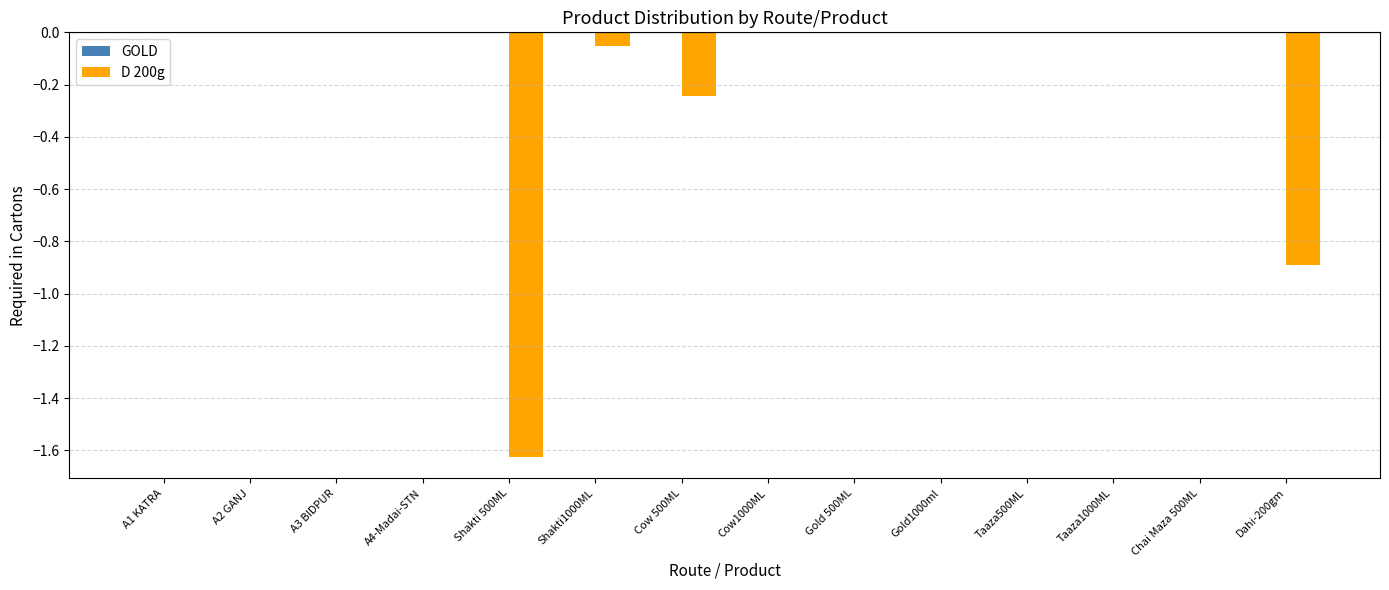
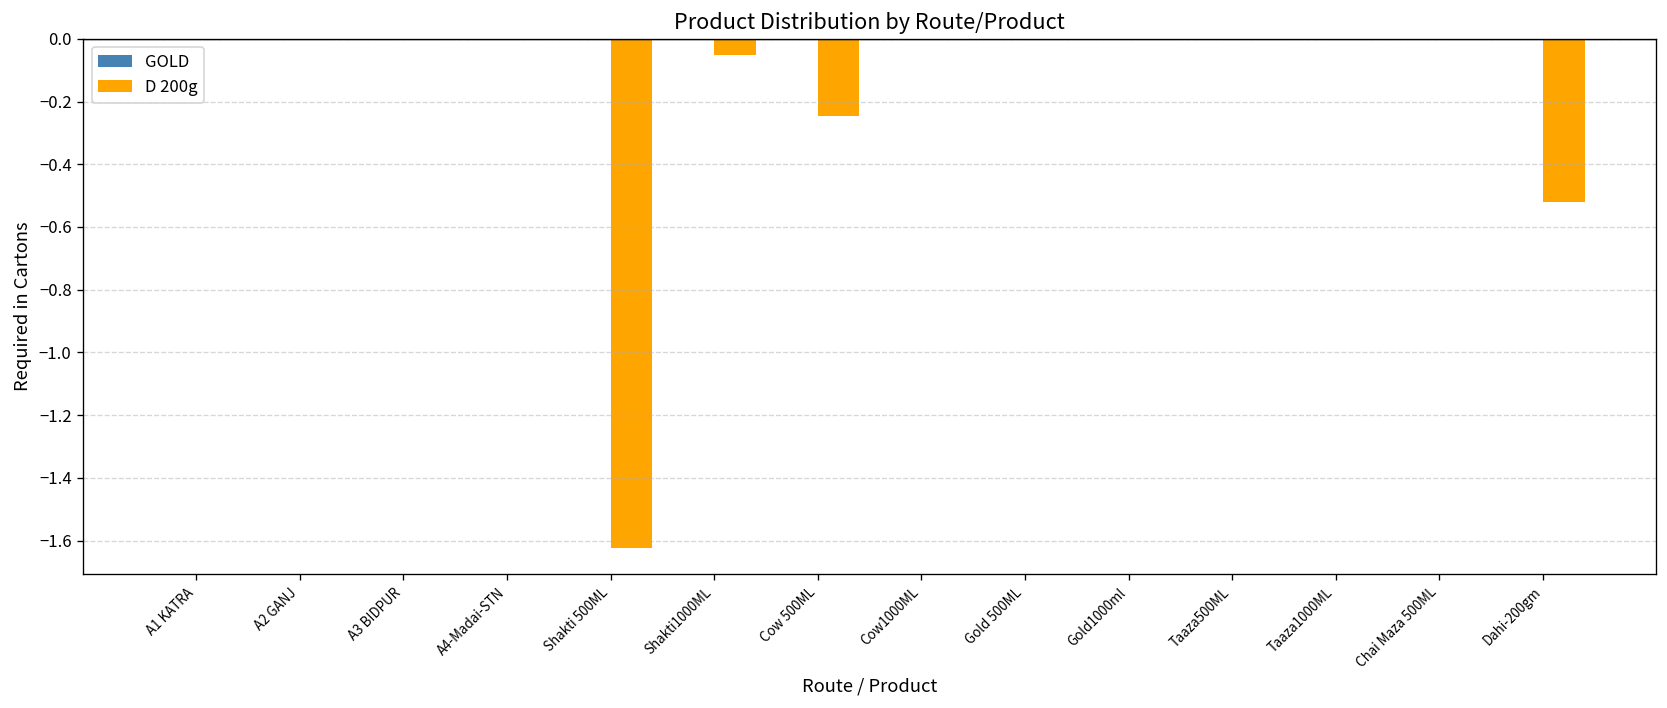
  {
    "GOLD": {
      "A1 KATRA": 0.00,
      "A2 GANJ": 0.00,
      "A3 BIDPUR": 0.00,
      "A4-Madai-STN": 0.00,
      "Shakti 500ML": 0.00,
      "Shakti1000ML": 0.00,
      "Cow 500ML": 0.00,
      "Cow1000ML": 0.00,
      "Gold 500ML": 0.00,
      "Gold1000ml": 0.00,
      "Taaza500ML": 0.00,
      "Taaza1000ML": 0.00,
      "Chai Maza 500ML": 0.00,
      "Dahi-200gm": 0.00
    },
    "D 200g": {
      "A1 KATRA": 0.00,
      "A2 GANJ": 0.00,
      "A3 BIDPUR": 0.00,
      "A4-Madai-STN": 0.00,
      "Shakti 500ML": -1.63,
      "Shakti1000ML": -0.05,
      "Cow 500ML": -0.24,
      "Cow1000ML": 0.00,
      "Gold 500ML": 0.00,
      "Gold1000ml": 0.00,
      "Taaza500ML": 0.00,
      "Taaza1000ML": 0.00,
      "Chai Maza 500ML": 0.00,
-     "Dahi-200gm": -0.89
+     "Dahi-200gm": -0.52
    }
  }
